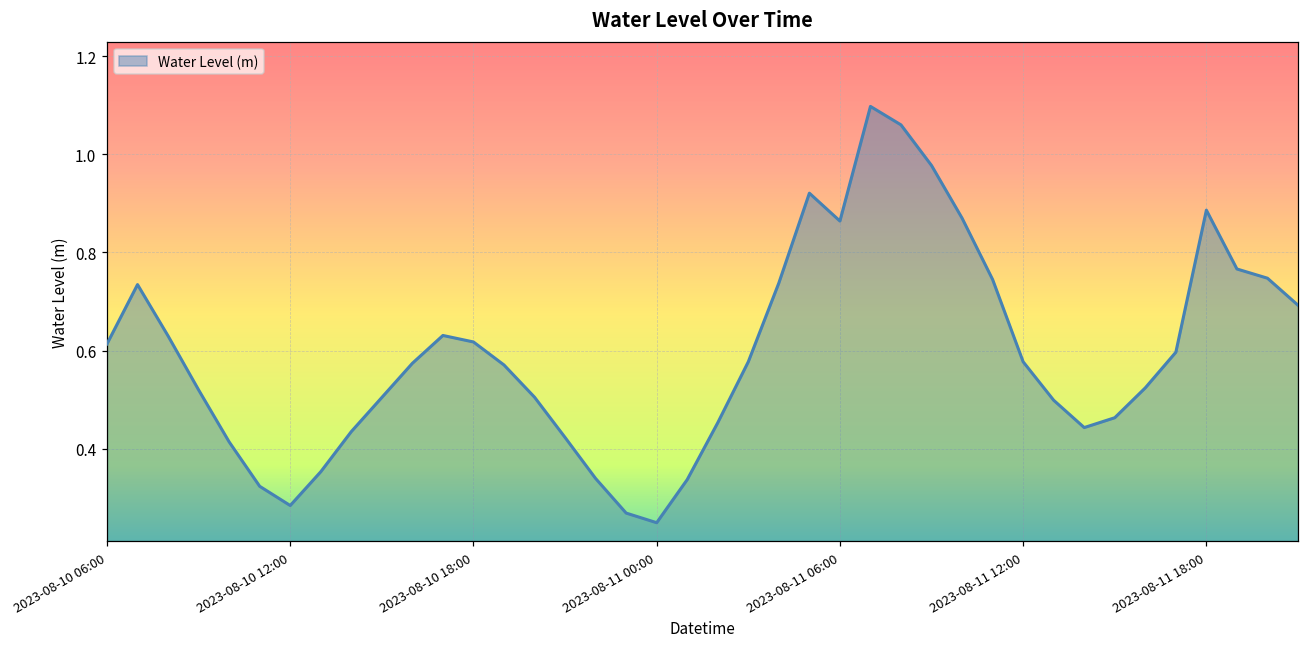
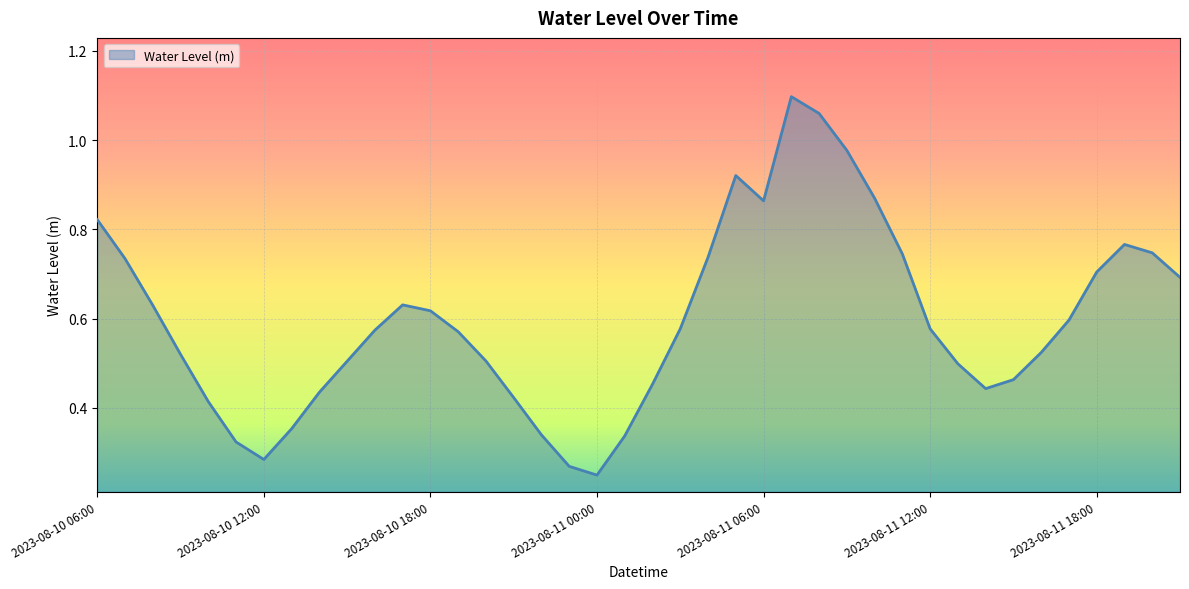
  {
-   "2023-08-10 06:00": 0.61,
+   "2023-08-10 06:00": 0.82,
    "2023-08-10 12:00": 0.28,
    "2023-08-10 18:00": 0.62,
    "2023-08-11 00:00": 0.25,
    "2023-08-11 06:00": 0.86,
    "2023-08-11 12:00": 0.58,
-   "2023-08-11 18:00": 0.89
+   "2023-08-11 18:00": 0.70
  }
